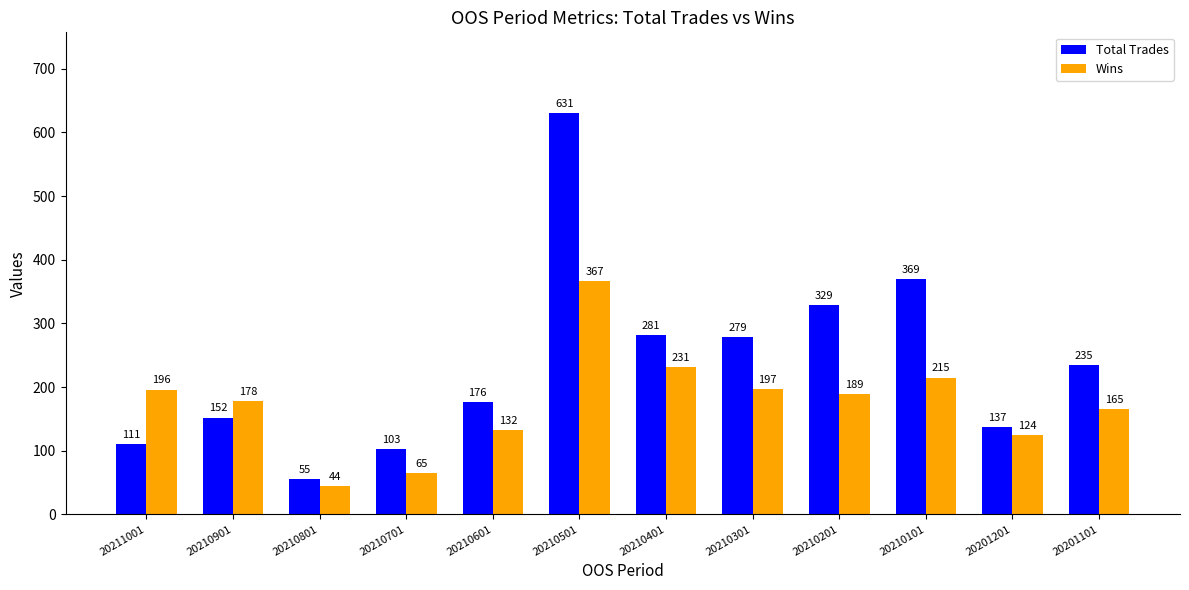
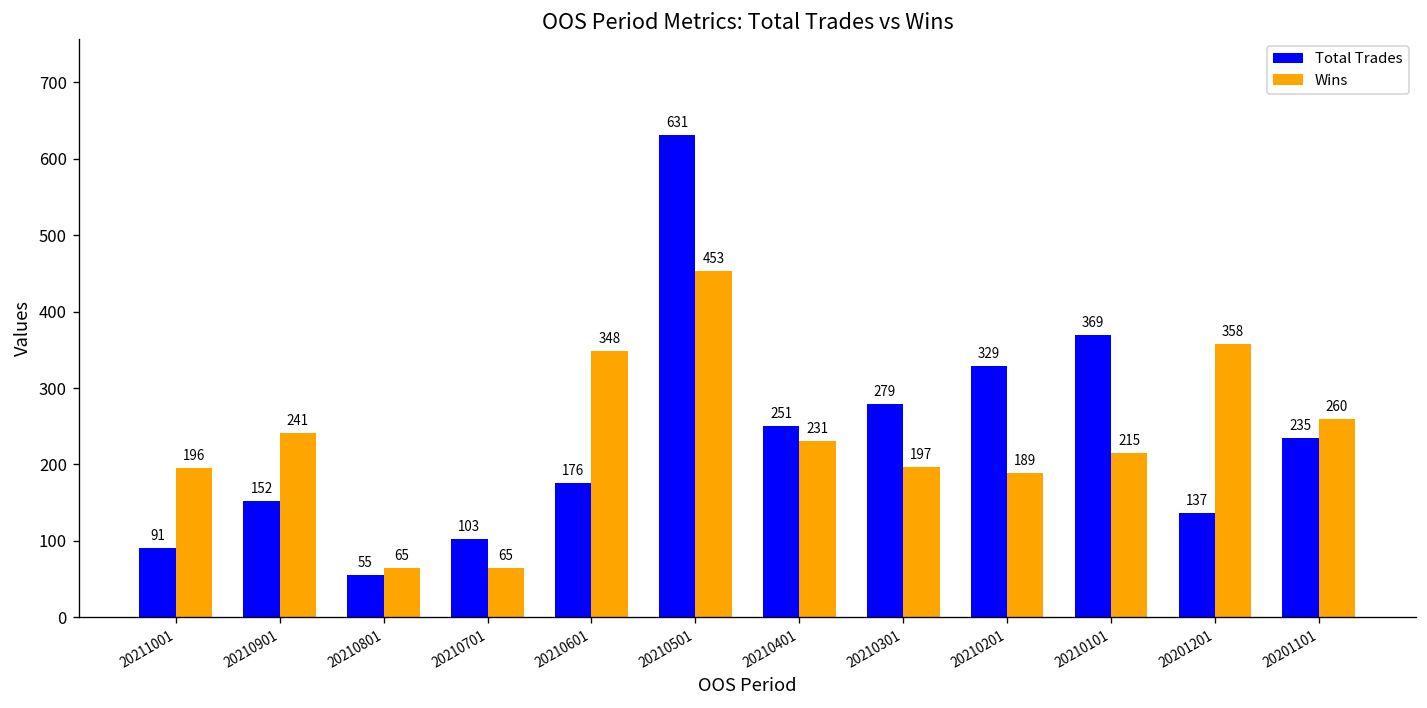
  {
    "Total Trades": {
-     "20211001": 111,
+     "20211001": 91,
      "20210901": 152,
      "20210801": 55,
      "20210701": 103,
      "20210601": 176,
      "20210501": 631,
-     "20210401": 281,
+     "20210401": 251,
      "20210301": 279,
      "20210201": 329,
      "20210101": 369,
      "20201201": 137,
      "20201101": 235
    },
    "Wins": {
      "20211001": 196,
-     "20210901": 178,
-     "20210801": 44,
+     "20210901": 241,
+     "20210801": 65,
      "20210701": 65,
-     "20210601": 132,
-     "20210501": 367,
+     "20210601": 348,
+     "20210501": 453,
      "20210401": 231,
      "20210301": 197,
      "20210201": 189,
      "20210101": 215,
-     "20201201": 124,
-     "20201101": 165
+     "20201201": 358,
+     "20201101": 260
    }
  }
